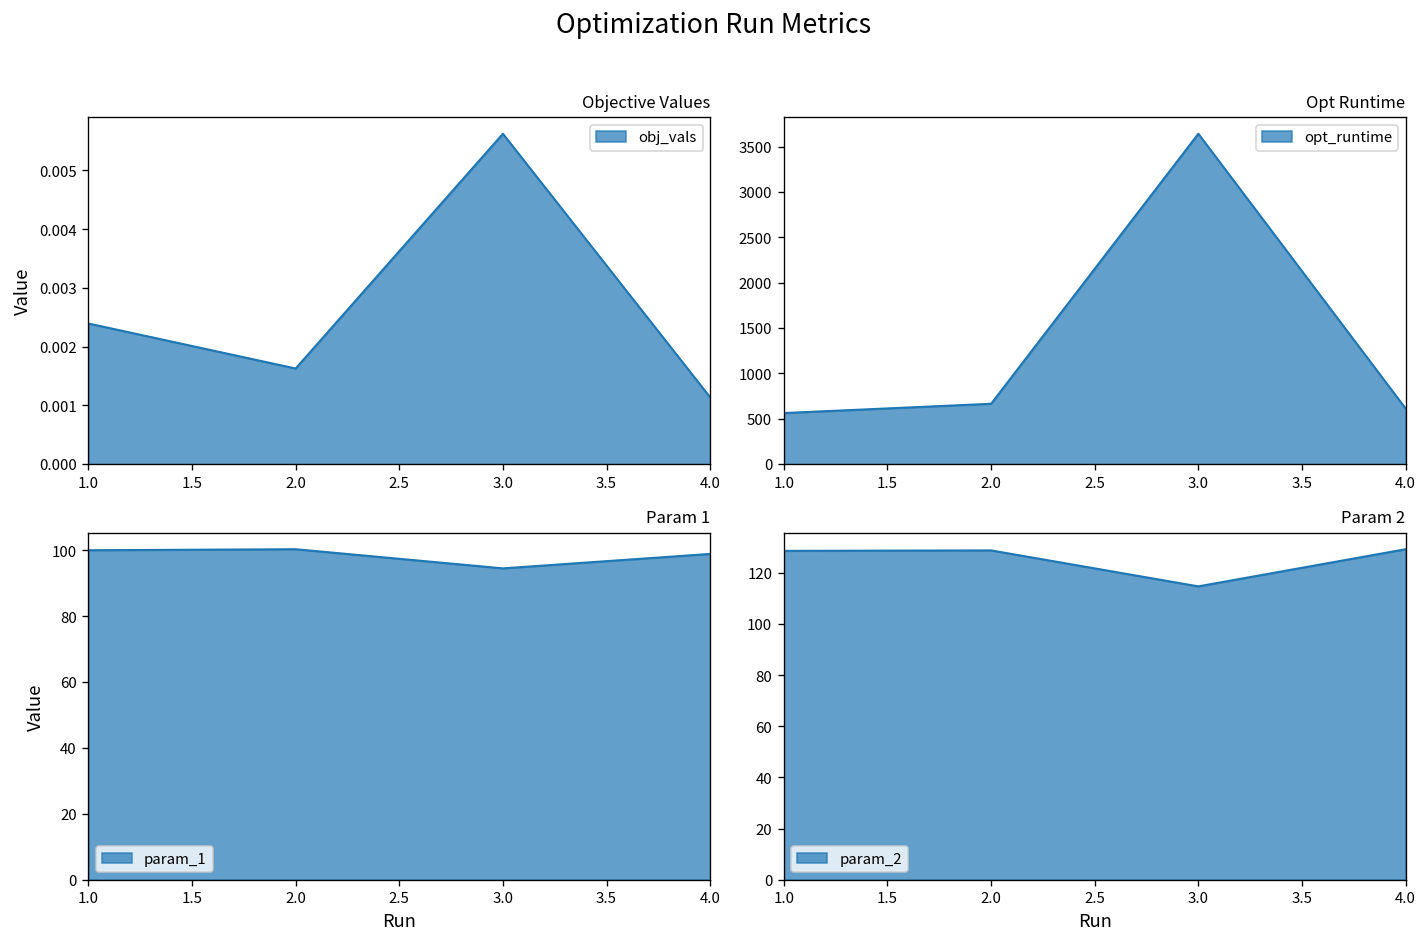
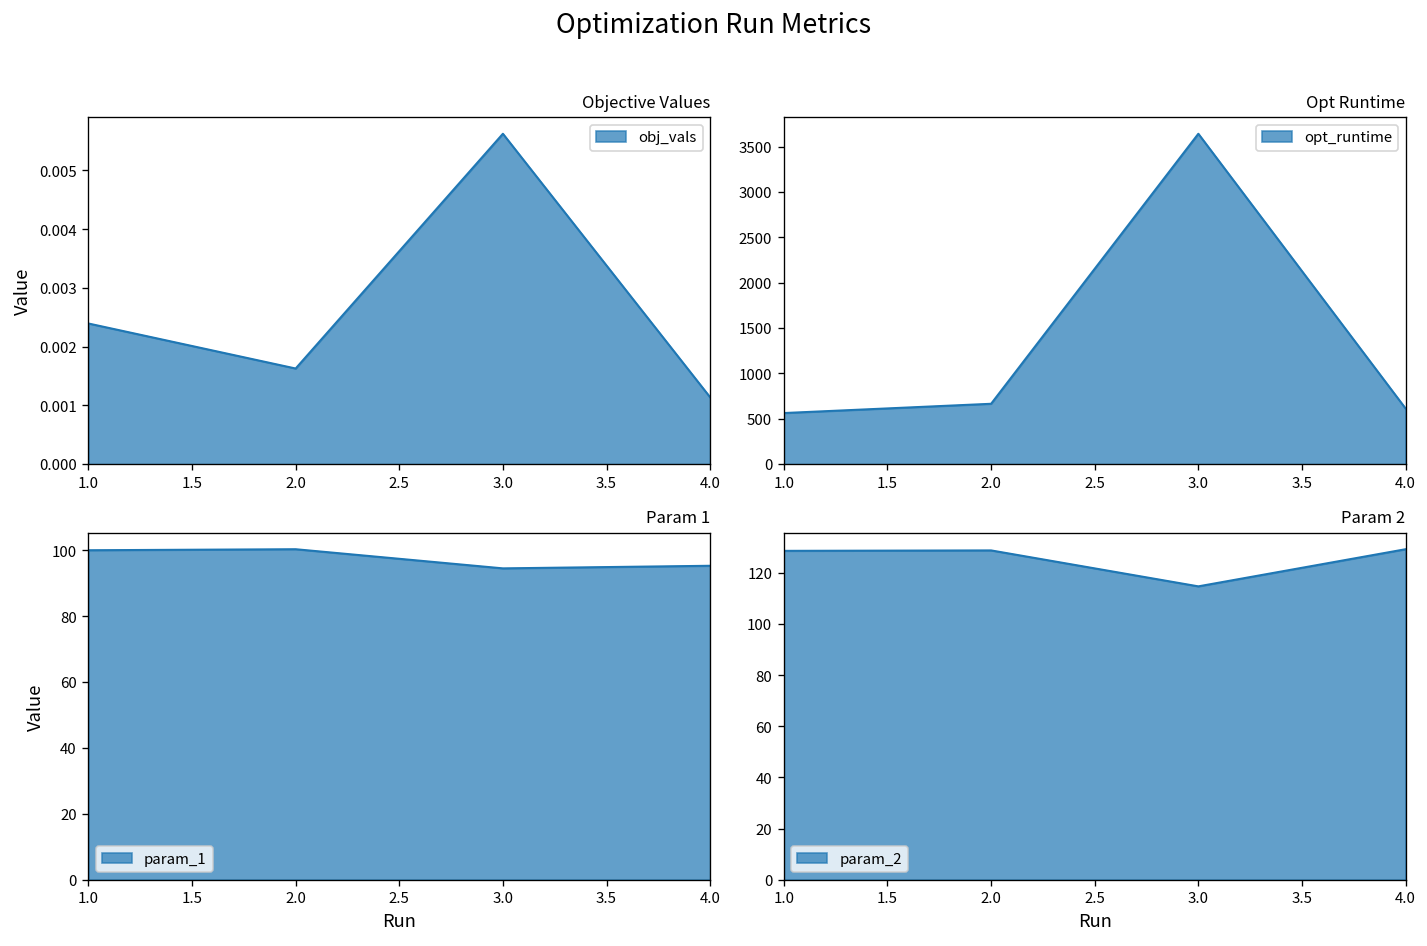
  {
    "Objective Values": {
      "1.0": 0.0024,
      "2.0": 0.0016,
      "3.0": 0.0056,
      "4.0": 0.0011
    },
    "Opt Runtime": {
      "1.0": 600,
      "2.0": 700,
      "3.0": 3600,
      "4.0": 600
    },
    "Param 1": {
      "1.0": 100,
      "2.0": 100,
      "3.0": 95,
-     "4.0": 99
+     "4.0": 95
    },
    "Param 2": {
      "1.0": 129,
      "2.0": 129,
      "3.0": 115,
      "4.0": 129
    }
  }
